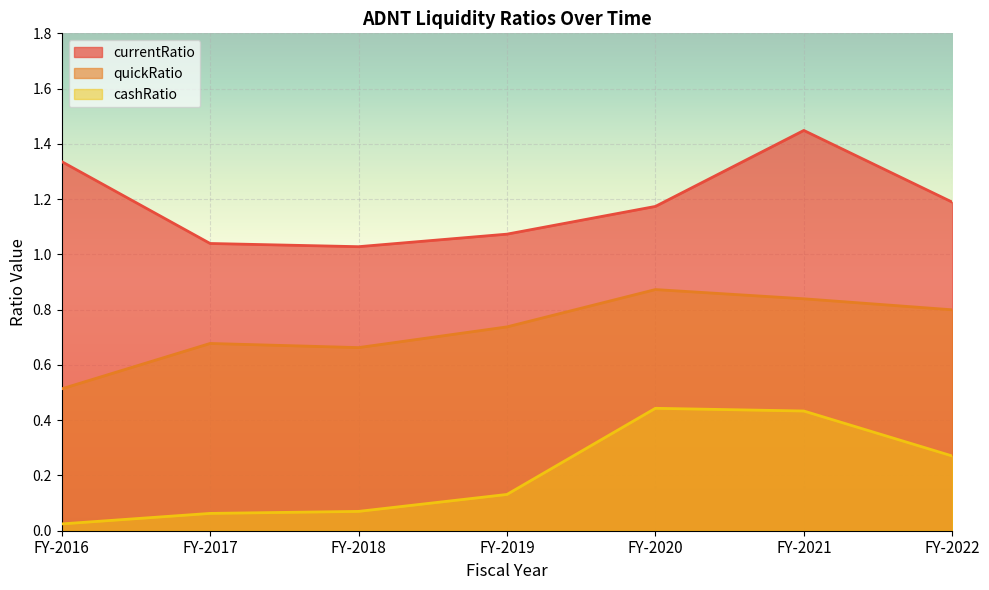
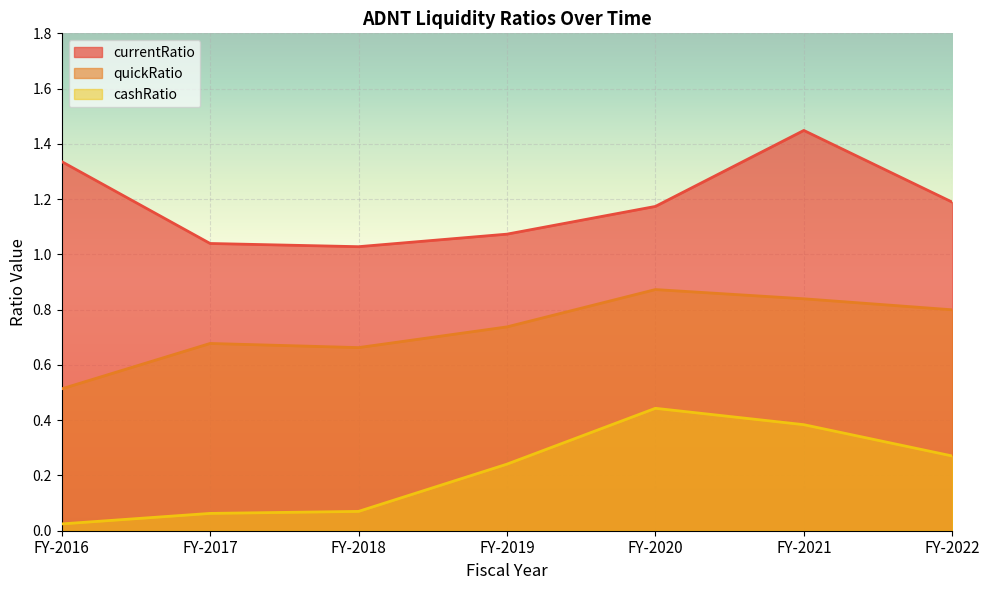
  {
    "cashRatio": {
      "FY-2016": 0.02,
      "FY-2017": 0.06,
      "FY-2018": 0.07,
-     "FY-2019": 0.13,
+     "FY-2019": 0.24,
      "FY-2020": 0.44,
-     "FY-2021": 0.43,
+     "FY-2021": 0.38,
      "FY-2022": 0.27
    }
  }
